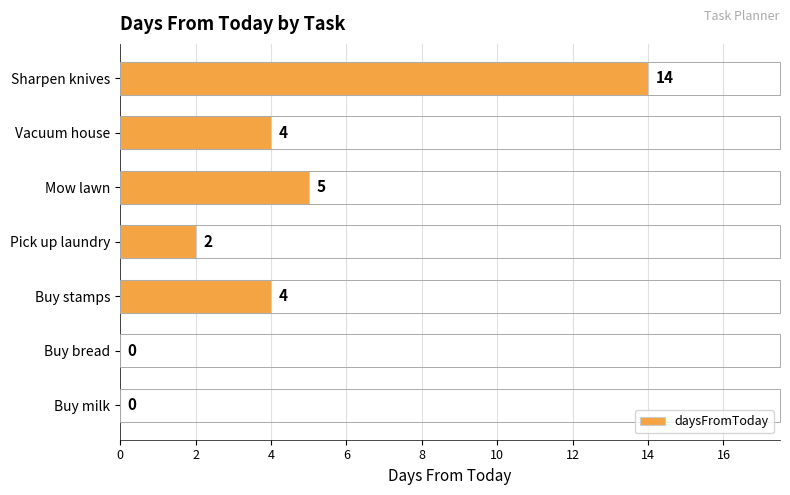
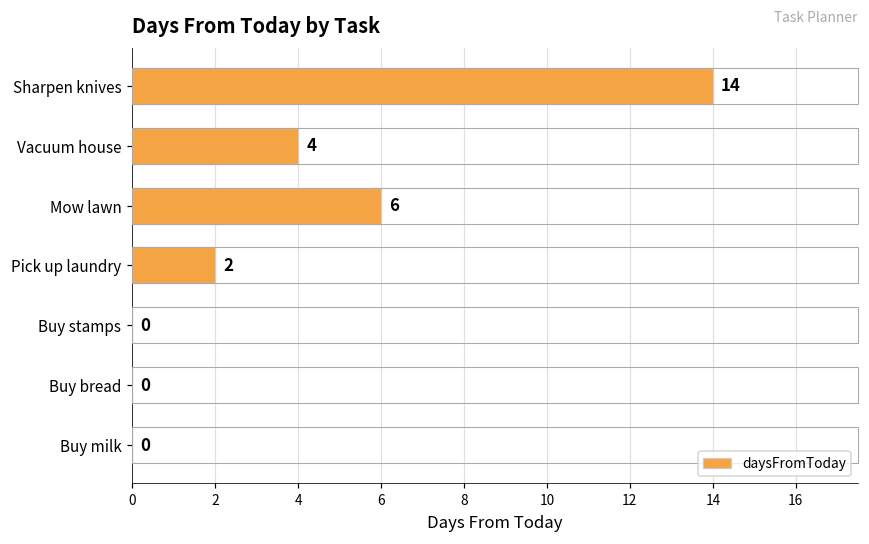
  {
    "Sharpen knives": 14,
    "Vacuum house": 4,
-   "Mow lawn": 5,
+   "Mow lawn": 6,
    "Pick up laundry": 2,
-   "Buy stamps": 4,
+   "Buy stamps": 0,
    "Buy bread": 0,
    "Buy milk": 0
  }
